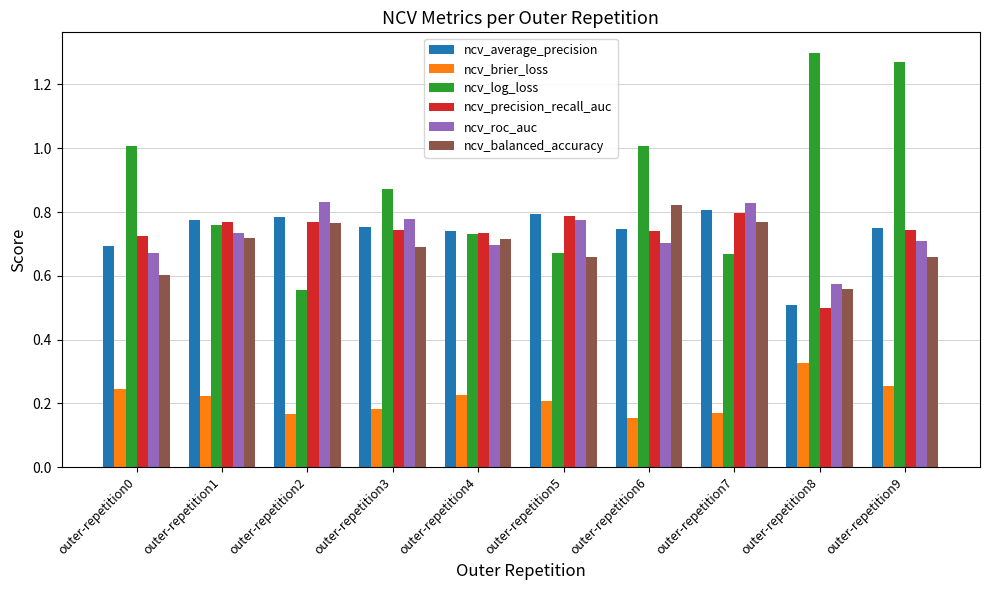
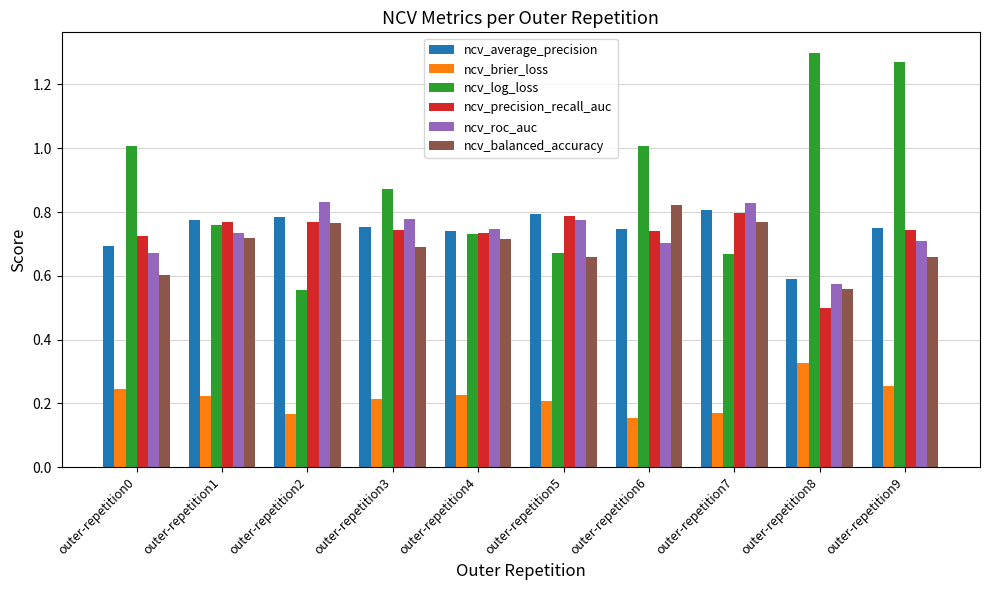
  {
    "ncv_average_precision": {
      "outer-repetition0": 0.69,
      "outer-repetition1": 0.78,
      "outer-repetition2": 0.78,
      "outer-repetition3": 0.75,
      "outer-repetition4": 0.74,
      "outer-repetition5": 0.79,
      "outer-repetition6": 0.75,
      "outer-repetition7": 0.81,
-     "outer-repetition8": 0.51,
+     "outer-repetition8": 0.59,
      "outer-repetition9": 0.75
    },
    "ncv_brier_loss": {
      "outer-repetition0": 0.25,
      "outer-repetition1": 0.22,
      "outer-repetition2": 0.17,
-     "outer-repetition3": 0.18,
+     "outer-repetition3": 0.21,
      "outer-repetition4": 0.23,
      "outer-repetition5": 0.21,
      "outer-repetition6": 0.15,
      "outer-repetition7": 0.17,
      "outer-repetition8": 0.33,
      "outer-repetition9": 0.25
    },
    "ncv_log_loss": {
      "outer-repetition0": 1.01,
      "outer-repetition1": 0.76,
      "outer-repetition2": 0.56,
      "outer-repetition3": 0.87,
      "outer-repetition4": 0.73,
      "outer-repetition5": 0.67,
      "outer-repetition6": 1.01,
      "outer-repetition7": 0.67,
      "outer-repetition8": 1.30,
      "outer-repetition9": 1.27
    },
    "ncv_precision_recall_auc": {
      "outer-repetition0": 0.72,
      "outer-repetition1": 0.77,
      "outer-repetition2": 0.77,
      "outer-repetition3": 0.74,
      "outer-repetition4": 0.74,
      "outer-repetition5": 0.79,
      "outer-repetition6": 0.74,
      "outer-repetition7": 0.80,
      "outer-repetition8": 0.50,
      "outer-repetition9": 0.74
    },
    "ncv_roc_auc": {
      "outer-repetition0": 0.67,
      "outer-repetition1": 0.73,
      "outer-repetition2": 0.83,
      "outer-repetition3": 0.78,
-     "outer-repetition4": 0.70,
+     "outer-repetition4": 0.75,
      "outer-repetition5": 0.78,
      "outer-repetition6": 0.70,
      "outer-repetition7": 0.83,
      "outer-repetition8": 0.58,
      "outer-repetition9": 0.71
    },
    "ncv_balanced_accuracy": {
      "outer-repetition0": 0.60,
      "outer-repetition1": 0.72,
      "outer-repetition2": 0.77,
      "outer-repetition3": 0.69,
      "outer-repetition4": 0.71,
      "outer-repetition5": 0.66,
      "outer-repetition6": 0.82,
      "outer-repetition7": 0.77,
      "outer-repetition8": 0.56,
      "outer-repetition9": 0.66
    }
  }
